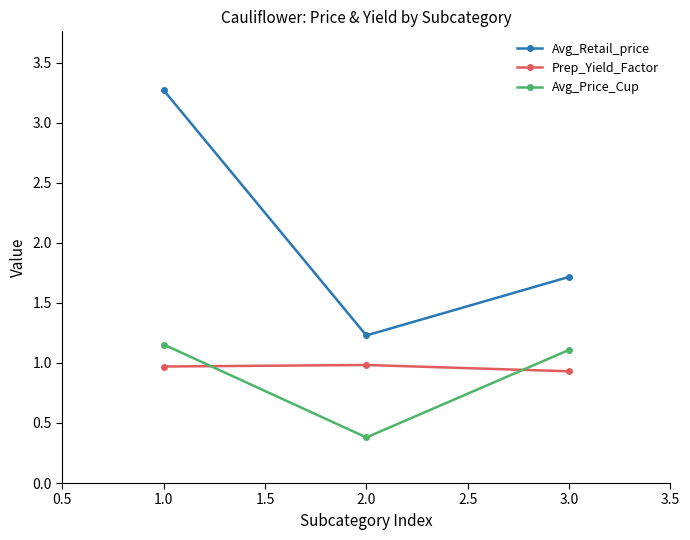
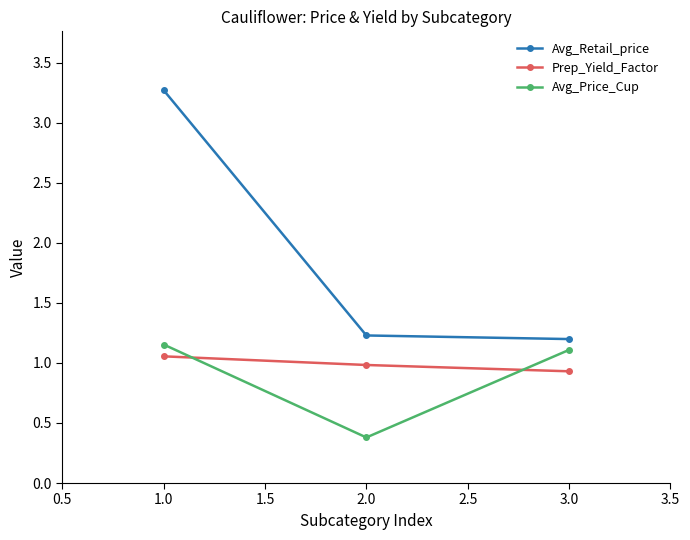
  {
    "Avg_Retail_price": {
      "1.0": 3.27,
      "2.0": 1.23,
-     "3.0": 1.72
+     "3.0": 1.20
    },
    "Prep_Yield_Factor": {
-     "1.0": 0.97,
+     "1.0": 1.05,
      "2.0": 0.98,
      "3.0": 0.93
    },
    "Avg_Price_Cup": {
      "1.0": 1.15,
      "2.0": 0.38,
      "3.0": 1.11
    }
  }
